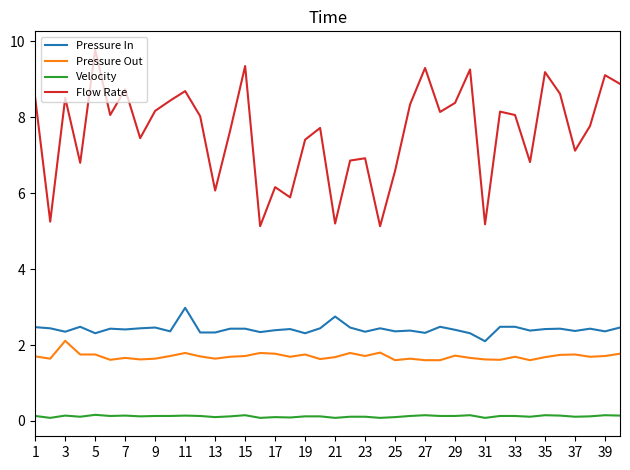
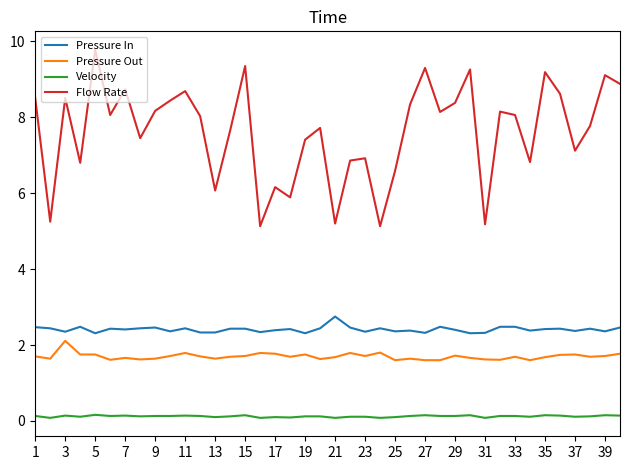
  {
    "Pressure In": {
      "1": 2.5,
      "3": 2.4,
      "5": 2.3,
      "7": 2.4,
      "9": 2.5,
-     "11": 3.0,
+     "11": 2.4,
      "13": 2.3,
      "15": 2.4,
      "17": 2.4,
      "19": 2.3,
      "21": 2.8,
      "23": 2.4,
      "25": 2.4,
      "27": 2.3,
      "29": 2.4,
-     "31": 2.1,
+     "31": 2.3,
      "33": 2.5,
      "35": 2.4,
      "37": 2.4,
      "39": 2.4
    },
    "Pressure Out": {
      "1": 1.7,
      "3": 2.1,
      "5": 1.8,
      "7": 1.7,
      "9": 1.6,
      "11": 1.8,
      "13": 1.6,
      "15": 1.7,
      "17": 1.8,
      "19": 1.8,
      "21": 1.7,
      "23": 1.7,
      "25": 1.6,
      "27": 1.6,
      "29": 1.7,
      "31": 1.6,
      "33": 1.7,
      "35": 1.7,
      "37": 1.8,
      "39": 1.7
    },
    "Velocity": {
      "1": 0.1,
      "3": 0.1,
      "5": 0.2,
      "7": 0.1,
      "9": 0.1,
      "11": 0.1,
      "13": 0.1,
      "15": 0.2,
      "17": 0.1,
      "19": 0.1,
      "21": 0.1,
      "23": 0.1,
      "25": 0.1,
      "27": 0.2,
      "29": 0.1,
      "31": 0.1,
      "33": 0.1,
      "35": 0.2,
      "37": 0.1,
      "39": 0.2
    },
    "Flow Rate": {
      "1": 8.5,
      "9": 8.2,
      "11": 8.7,
      "13": 6.1,
      "15": 9.4,
      "17": 6.2,
      "19": 7.4,
      "21": 5.2,
      "23": 6.9,
      "25": 6.6,
      "27": 9.3,
      "29": 8.4,
      "31": 5.2,
      "33": 8.1,
      "35": 9.2,
      "37": 7.1,
      "39": 9.1
    }
  }
